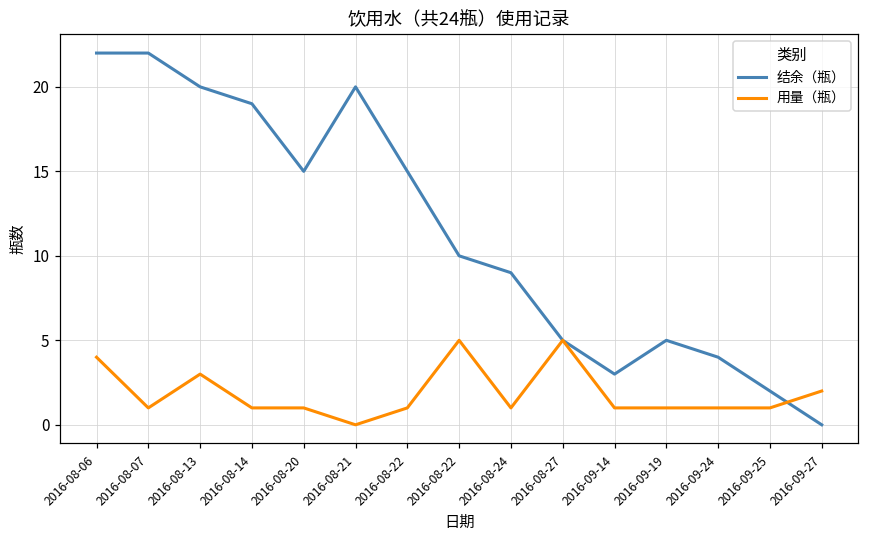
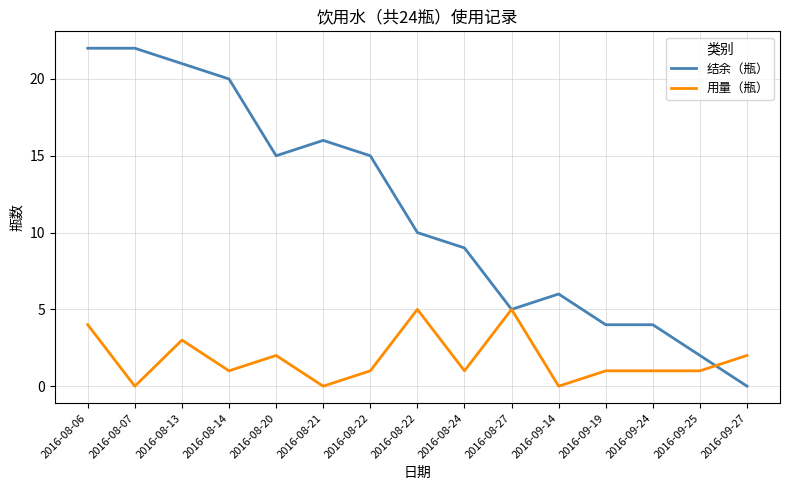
  {
    "结余（瓶）": {
      "2016-08-06": 22,
      "2016-08-07": 22,
-     "2016-08-13": 20,
-     "2016-08-14": 19,
+     "2016-08-13": 21,
+     "2016-08-14": 20,
      "2016-08-20": 15,
-     "2016-08-21": 20,
+     "2016-08-21": 16,
      "2016-08-24": 9,
-     "2016-09-14": 3,
-     "2016-09-19": 5,
+     "2016-09-14": 6,
+     "2016-09-19": 4,
      "2016-09-24": 4,
      "2016-09-25": 2,
      "2016-09-27": 0
    },
    "用量（瓶）": {
      "2016-08-06": 4,
-     "2016-08-07": 1,
+     "2016-08-07": 0,
      "2016-08-13": 3,
      "2016-08-14": 1,
-     "2016-08-20": 1,
+     "2016-08-20": 2,
      "2016-08-21": 0,
      "2016-08-24": 1,
-     "2016-09-14": 1,
+     "2016-09-14": 0,
      "2016-09-19": 1,
      "2016-09-24": 1,
      "2016-09-25": 1,
      "2016-09-27": 2
    }
  }
